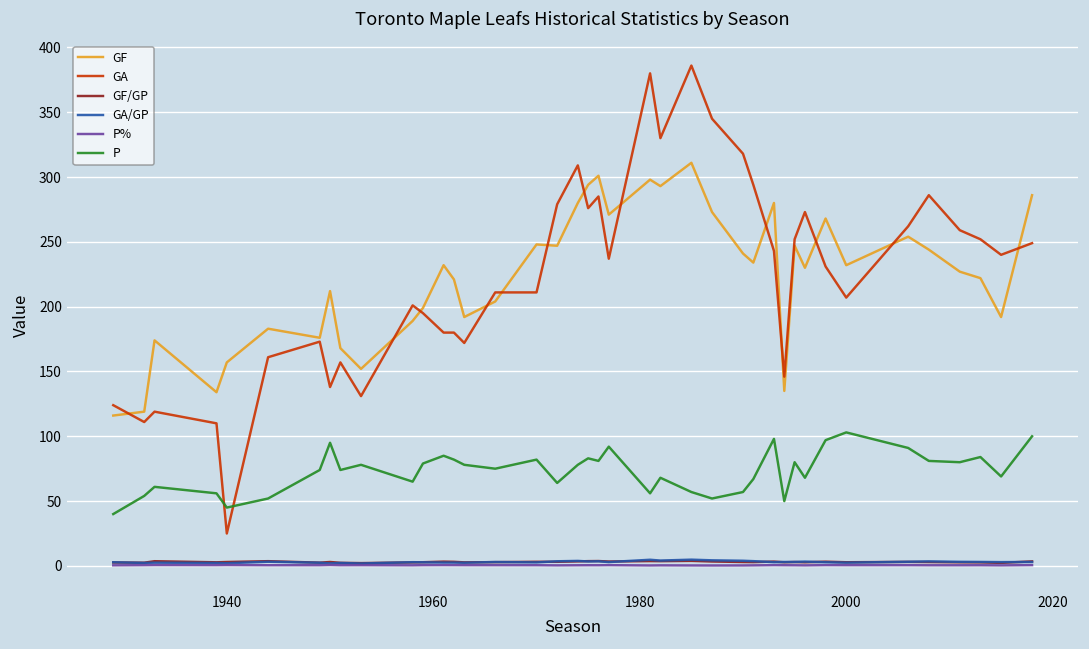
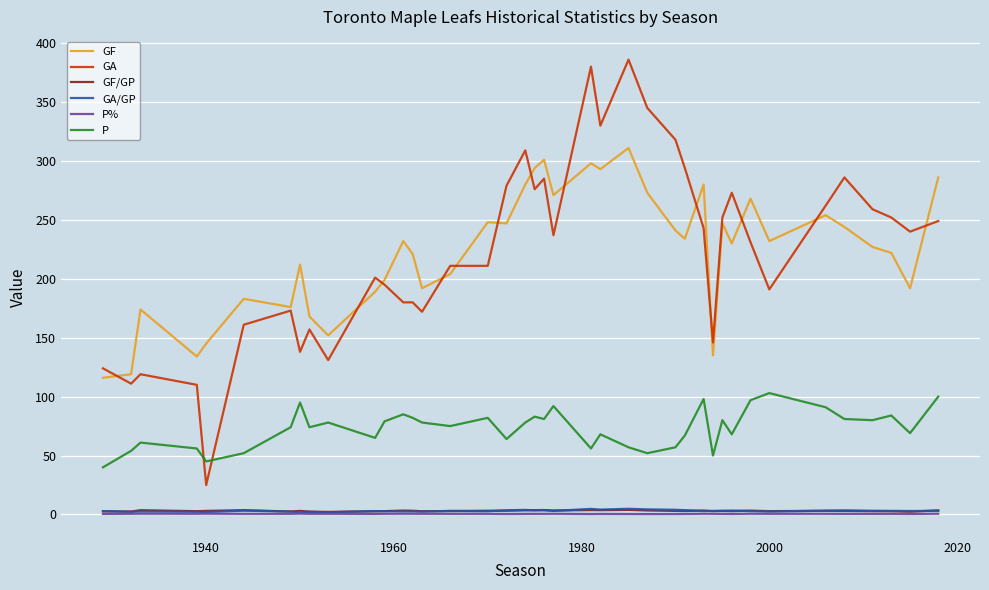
  {
    "GF": {
-     "1940": 157,
+     "1940": 145,
      "2000": 232
    },
    "GA": {
      "1940": 25,
-     "2000": 207
+     "2000": 191
    },
    "P": {
      "1940": 45,
      "2000": 103
    }
  }
